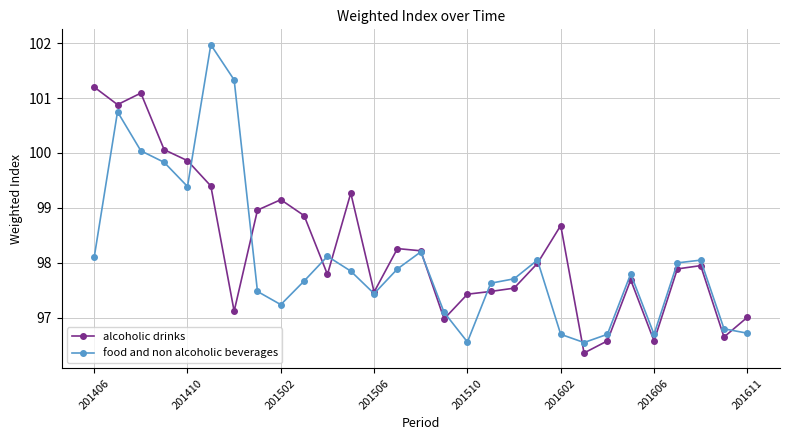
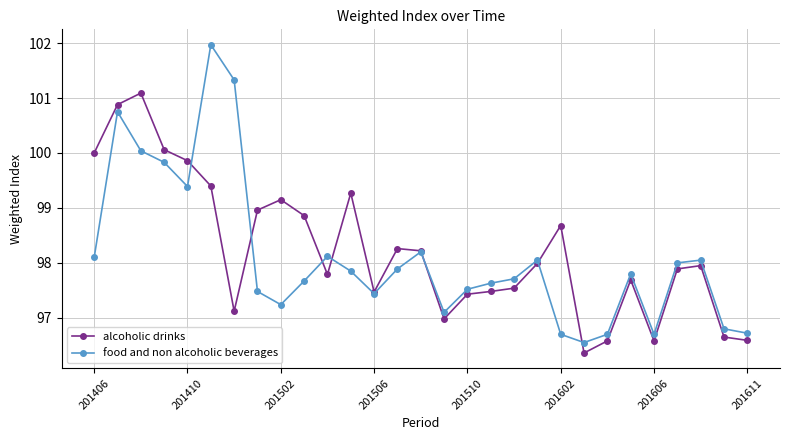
  {
    "alcoholic drinks": {
-     "201406": 101.2,
+     "201406": 100.0,
      "201410": 99.9,
      "201502": 99.2,
      "201510": 97.4,
      "201602": 98.7,
      "201606": 96.6,
-     "201611": 97.0
+     "201611": 96.6
    },
    "food and non alcoholic beverages": {
      "201406": 98.1,
      "201410": 99.4,
      "201502": 97.2,
-     "201510": 96.6,
+     "201510": 97.5,
      "201602": 96.7,
      "201606": 96.7,
      "201611": 96.7
    }
  }
